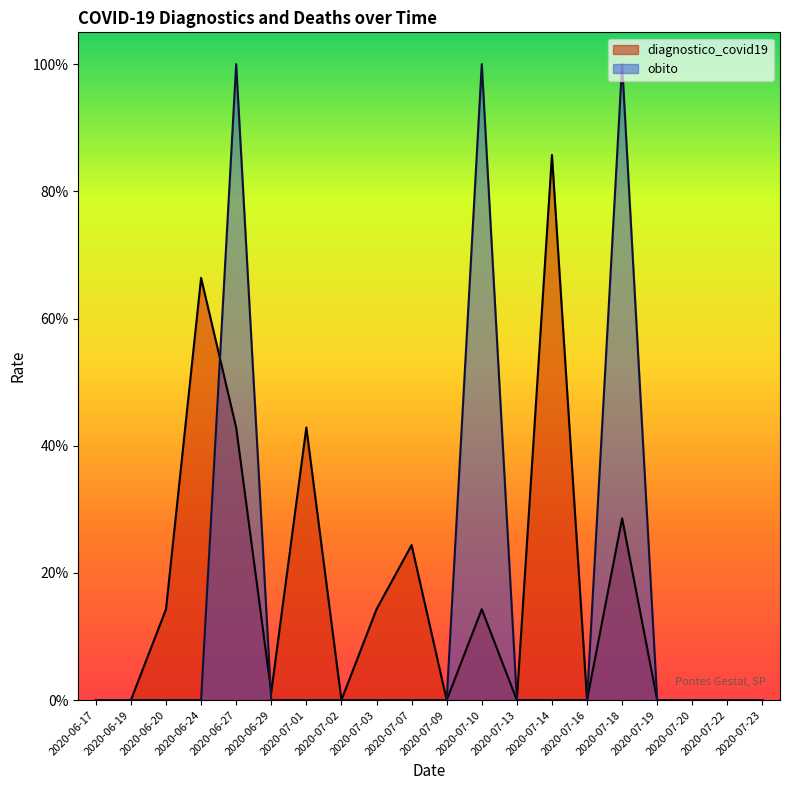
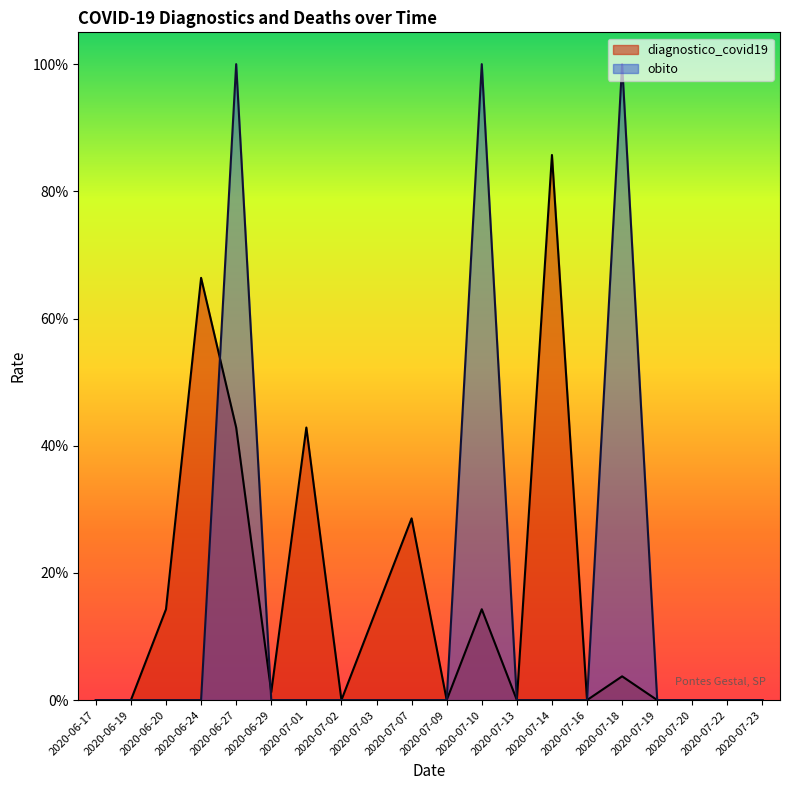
  {
    "diagnostico_covid19": {
      "2020-06-20": "14%",
      "2020-06-24": "66%",
      "2020-06-27": "43%",
      "2020-06-29": "1%",
      "2020-07-01": "43%",
      "2020-07-03": "14%",
-     "2020-07-07": "24%",
+     "2020-07-07": "29%",
      "2020-07-10": "14%",
      "2020-07-14": "86%",
-     "2020-07-18": "29%"
+     "2020-07-18": "4%"
    },
    "obito": {
      "2020-06-20": "0%",
      "2020-06-24": "0%",
      "2020-06-27": "100%",
      "2020-06-29": "0%",
      "2020-07-01": "0%",
      "2020-07-03": "0%",
      "2020-07-07": "0%",
      "2020-07-10": "100%",
      "2020-07-14": "0%"
    }
  }
